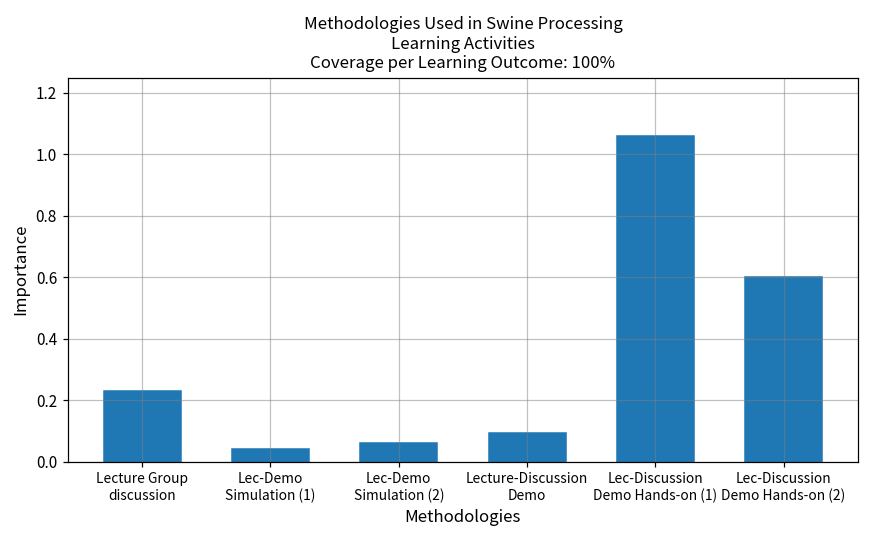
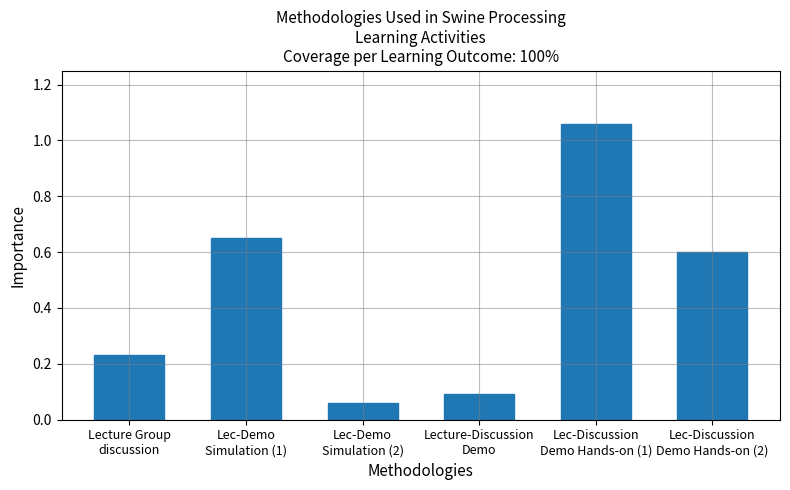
  {
    "Lecture Group discussion": 0.23,
-   "Lec-Demo Simulation (1)": 0.04,
+   "Lec-Demo Simulation (1)": 0.65,
    "Lec-Demo Simulation (2)": 0.06,
    "Lecture-Discussion Demo": 0.09,
    "Lec-Discussion Demo Hands-on (1)": 1.06,
    "Lec-Discussion Demo Hands-on (2)": 0.60
  }
